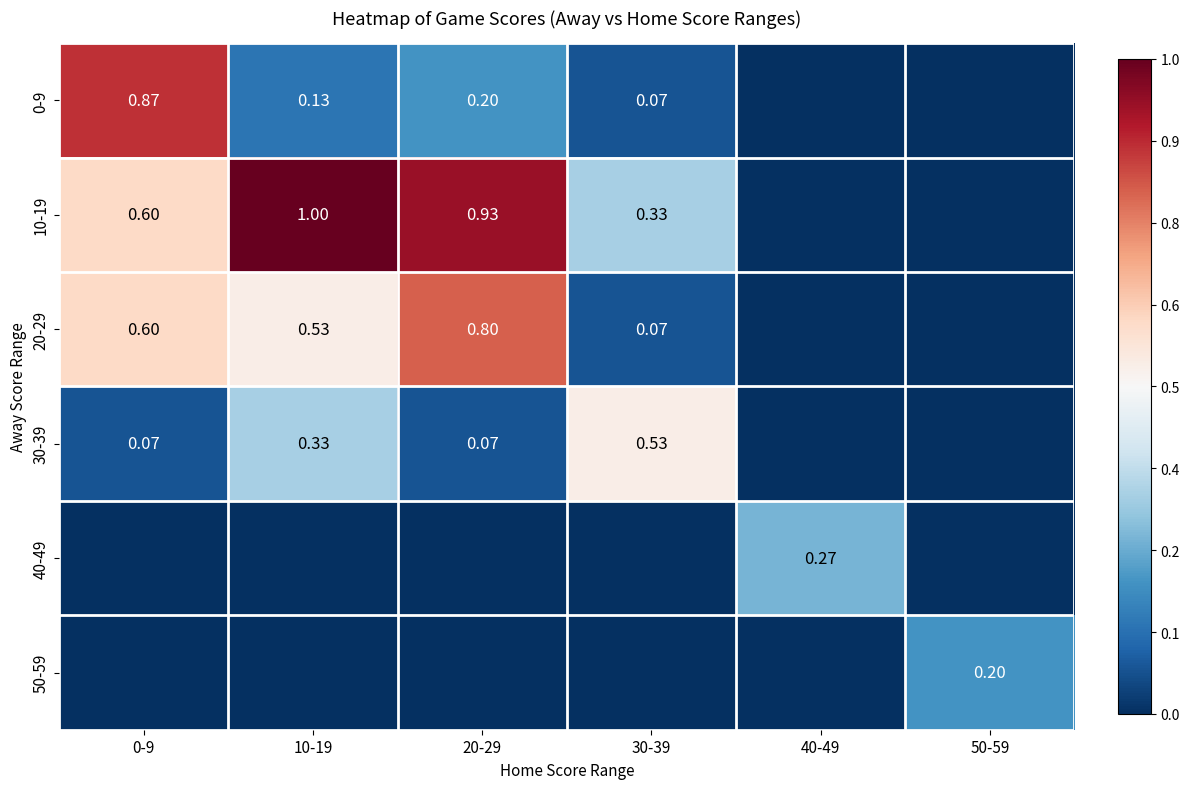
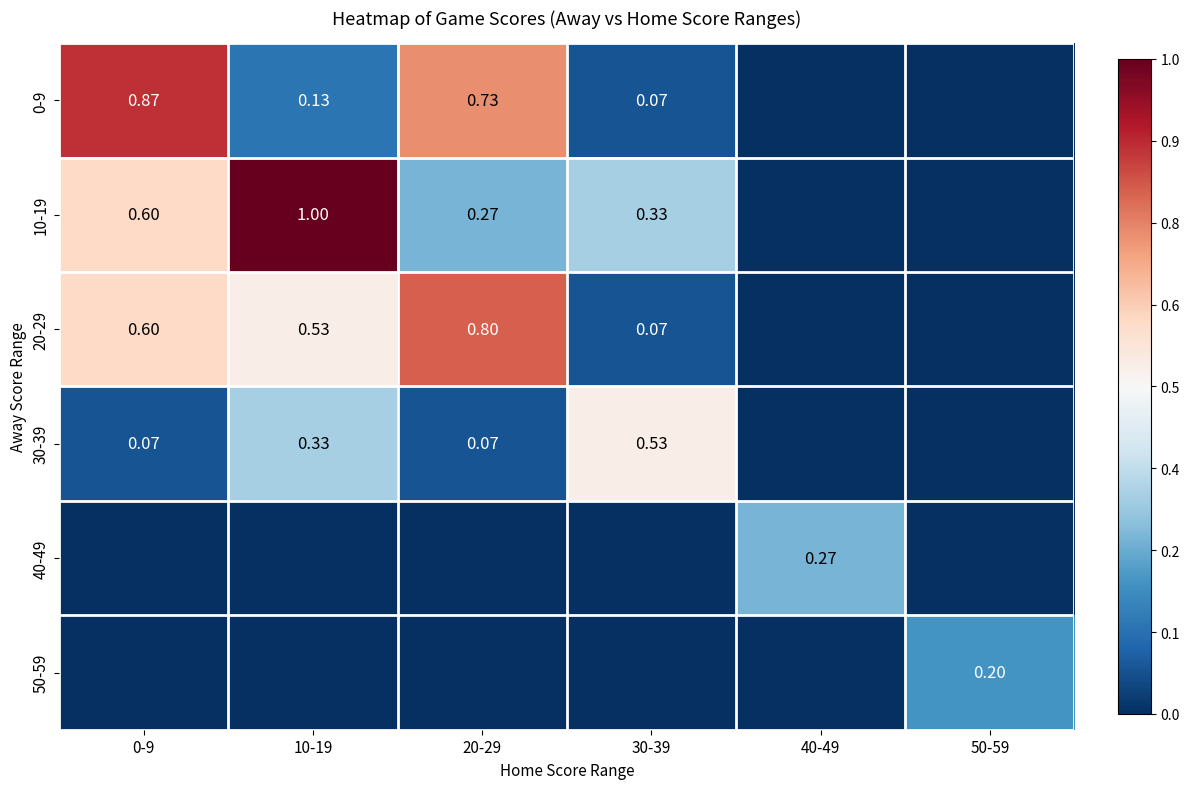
  {
    "0-9": {
      "0-9": 0.87,
      "10-19": 0.13,
-     "20-29": 0.20,
+     "20-29": 0.73,
      "30-39": 0.07
    },
    "10-19": {
      "0-9": 0.60,
      "10-19": 1.00,
-     "20-29": 0.93,
+     "20-29": 0.27,
      "30-39": 0.33
    },
    "20-29": {
      "0-9": 0.60,
      "10-19": 0.53,
      "20-29": 0.80,
      "30-39": 0.07
    },
    "30-39": {
      "0-9": 0.07,
      "10-19": 0.33,
      "20-29": 0.07,
      "30-39": 0.53
    },
    "40-49": {
      "40-49": 0.27
    },
    "50-59": {
      "50-59": 0.20
    }
  }
